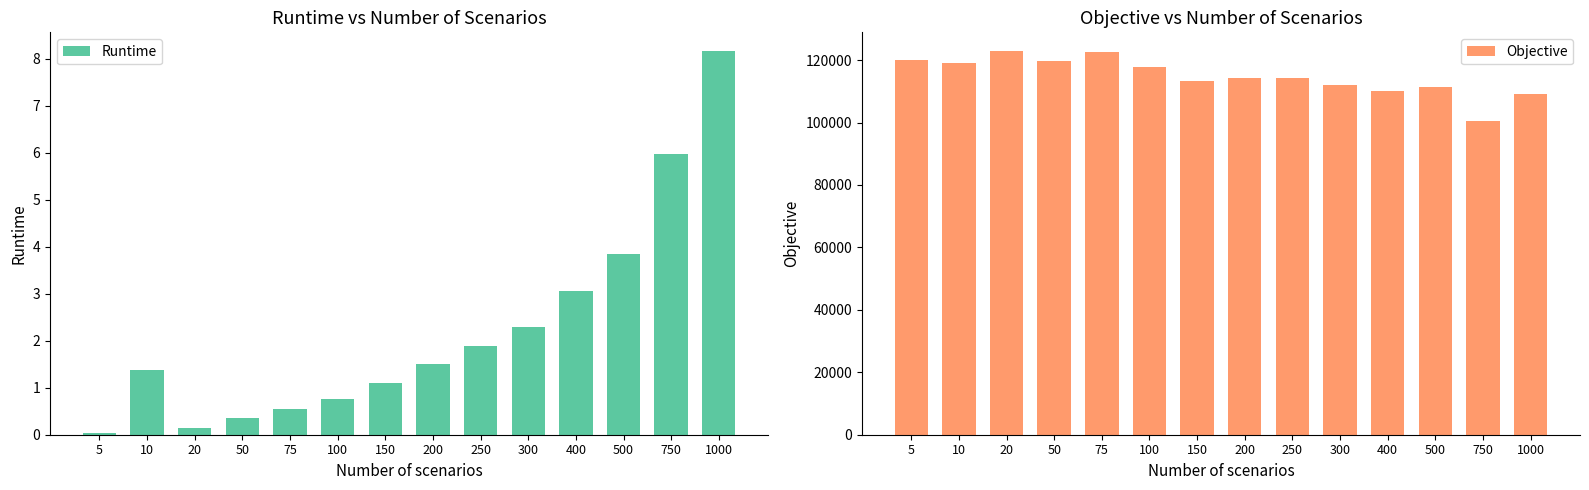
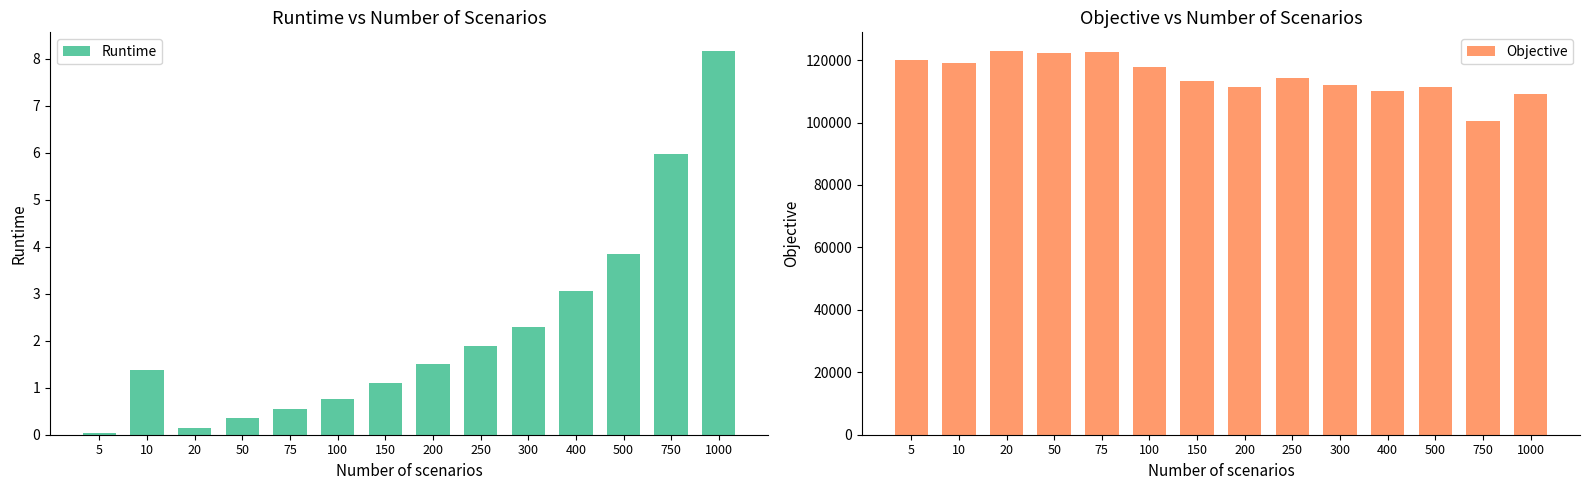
  {
    "Runtime vs Number of Scenarios": {
      "10": 1.4,
      "20": 0.1,
      "50": 0.4,
      "75": 0.6,
      "100": 0.8,
      "150": 1.1,
      "200": 1.5,
      "250": 1.9,
      "300": 2.3,
      "400": 3.1,
      "500": 3.9,
      "750": 6.0,
      "1000": 8.2
    },
    "Objective vs Number of Scenarios": {
      "5": 120000,
      "10": 119000,
      "20": 123000,
-     "50": 120000,
+     "50": 122000,
      "75": 122000,
      "100": 118000,
      "150": 113000,
-     "200": 114000,
+     "200": 111000,
      "250": 114000,
      "300": 112000,
      "400": 110000,
      "500": 111000,
      "750": 101000,
      "1000": 109000
    }
  }
